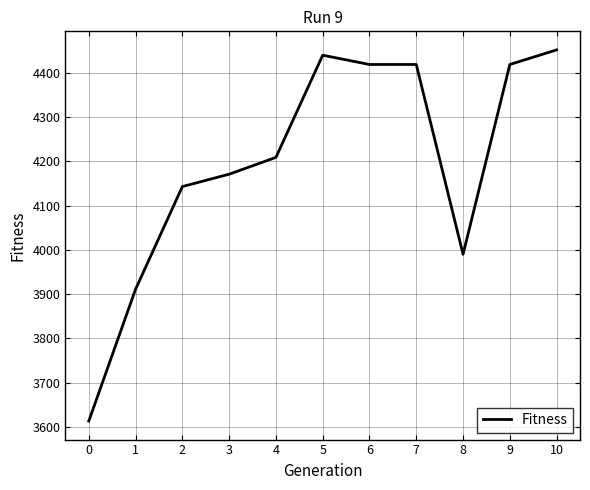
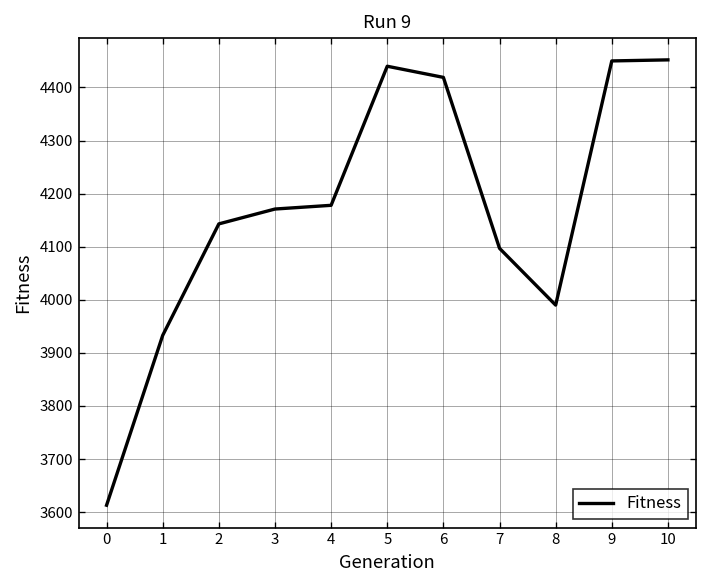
  {
    "0": 3610,
-   "1": 3910,
+   "1": 3930,
    "2": 4140,
    "3": 4170,
-   "4": 4210,
+   "4": 4180,
    "5": 4440,
    "6": 4420,
-   "7": 4420,
+   "7": 4100,
    "8": 3990,
-   "9": 4420,
+   "9": 4450,
    "10": 4450
  }
